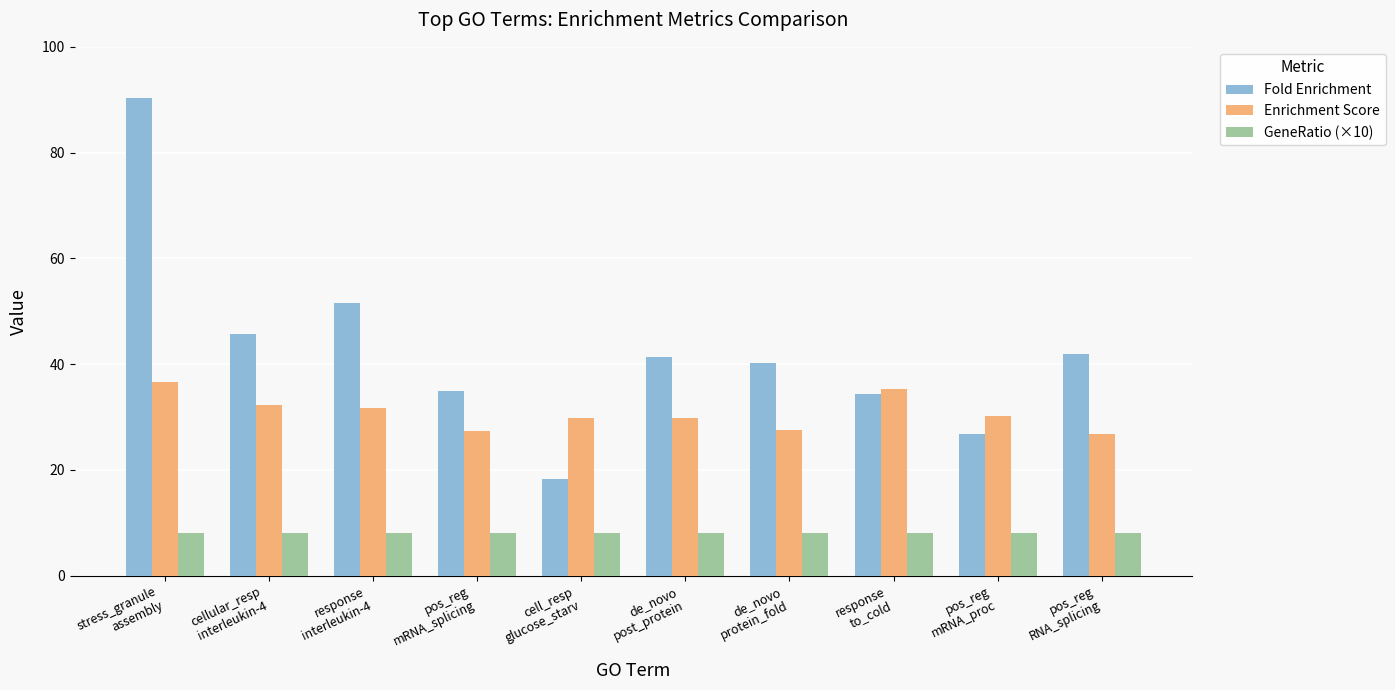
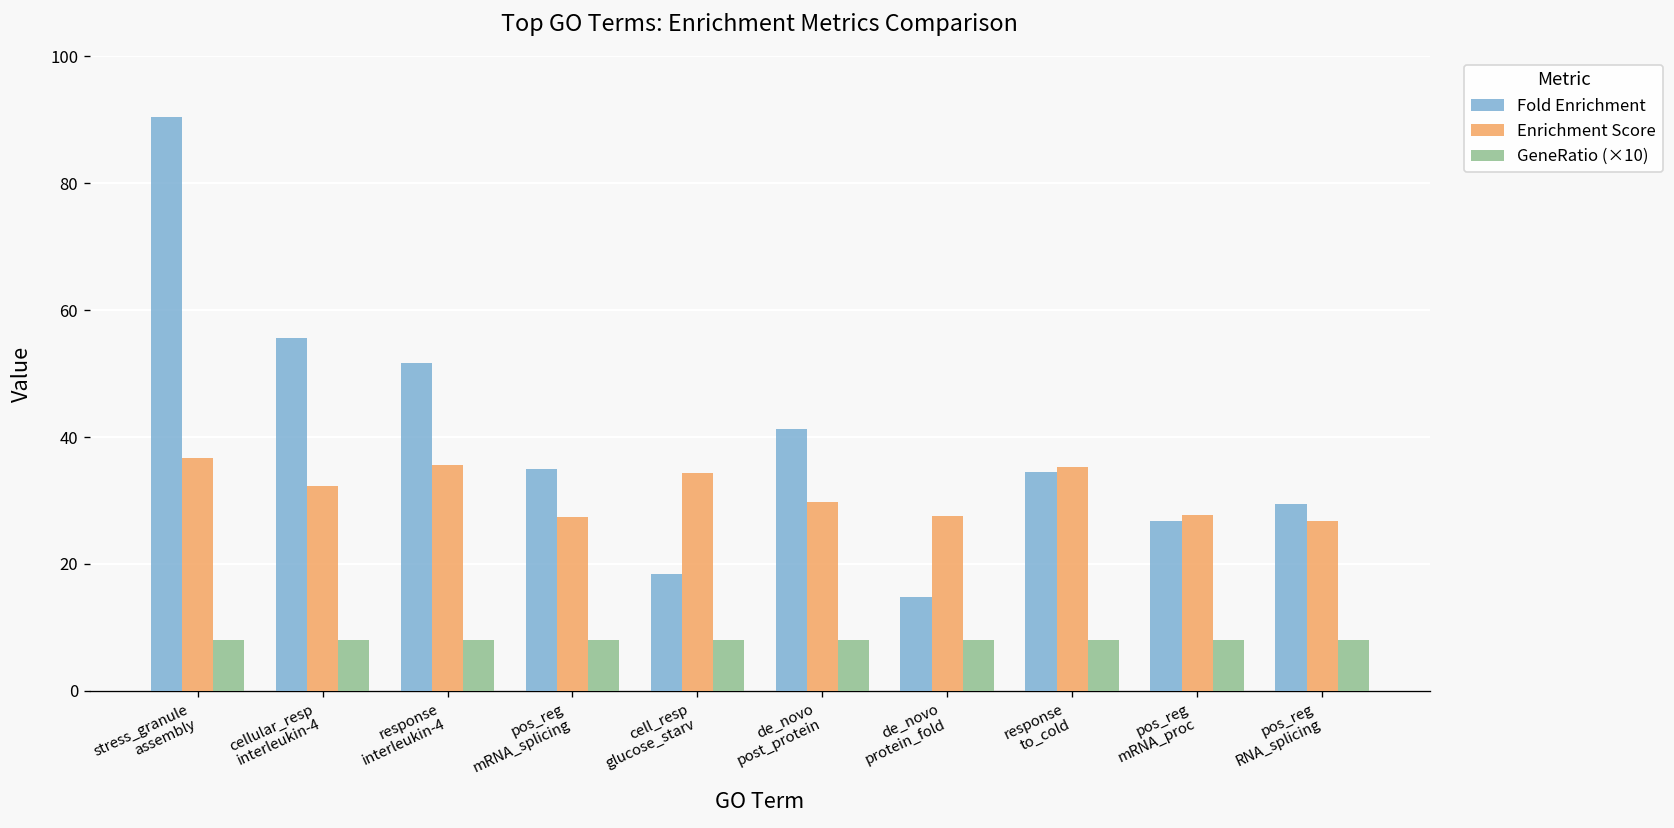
  {
    "Fold Enrichment": {
      "stress_granule assembly": 90,
-     "cellular_resp interleukin-4": 46,
+     "cellular_resp interleukin-4": 56,
      "response interleukin-4": 52,
      "pos_reg mRNA_splicing": 35,
      "cell_resp glucose_starv": 18,
      "de_novo post_protein": 41,
-     "de_novo protein_fold": 40,
+     "de_novo protein_fold": 15,
      "response to_cold": 34,
      "pos_reg mRNA_proc": 27,
-     "pos_reg RNA_splicing": 42
+     "pos_reg RNA_splicing": 30
    },
    "Enrichment Score": {
      "stress_granule assembly": 37,
      "cellular_resp interleukin-4": 32,
-     "response interleukin-4": 32,
+     "response interleukin-4": 36,
      "pos_reg mRNA_splicing": 27,
-     "cell_resp glucose_starv": 30,
+     "cell_resp glucose_starv": 34,
      "de_novo post_protein": 30,
      "de_novo protein_fold": 28,
      "response to_cold": 35,
-     "pos_reg mRNA_proc": 30,
+     "pos_reg mRNA_proc": 28,
      "pos_reg RNA_splicing": 27
    },
    "GeneRatio (×10)": {
      "stress_granule assembly": 8,
      "cellular_resp interleukin-4": 8,
      "response interleukin-4": 8,
      "pos_reg mRNA_splicing": 8,
      "cell_resp glucose_starv": 8,
      "de_novo post_protein": 8,
      "de_novo protein_fold": 8,
      "response to_cold": 8,
      "pos_reg mRNA_proc": 8,
      "pos_reg RNA_splicing": 8
    }
  }
